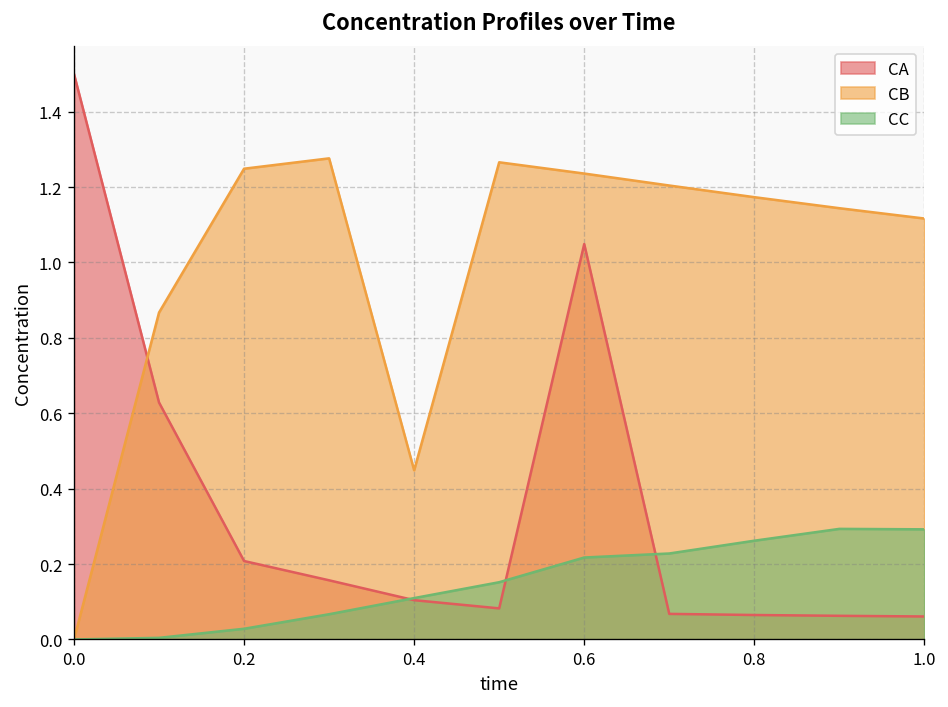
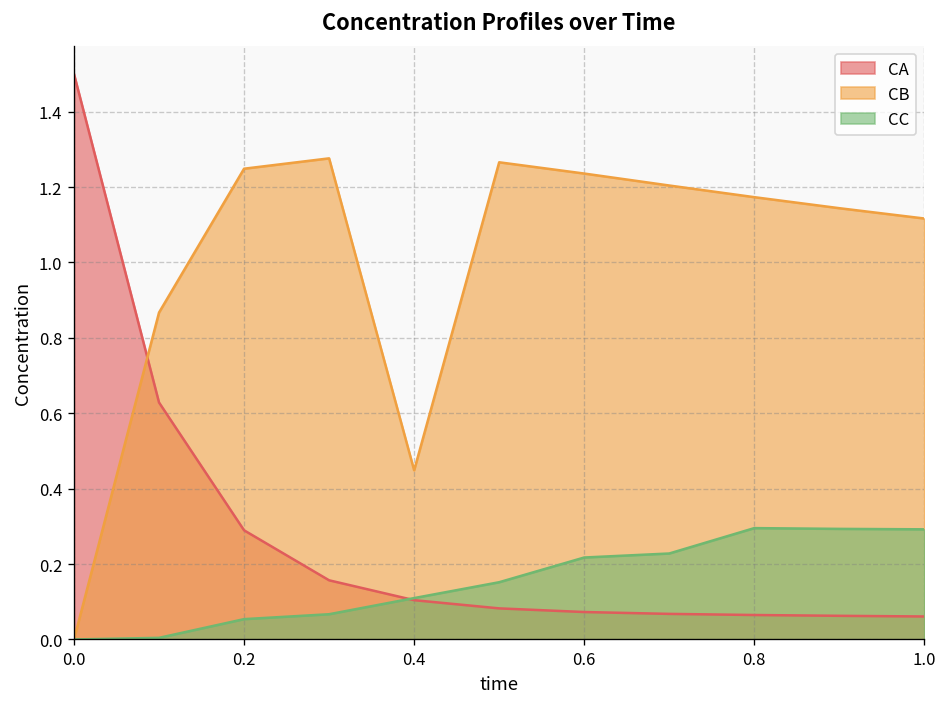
  {
    "CA": {
      "0.0": 1.50,
-     "0.2": 0.21,
-     "0.6": 1.05,
+     "0.2": 0.29,
+     "0.6": 0.07,
      "0.8": 0.06,
      "1.0": 0.06
    },
    "CB": {
      "0.2": 1.25,
      "0.4": 0.45,
      "0.6": 1.24,
      "0.8": 1.17,
      "1.0": 1.12
    },
    "CC": {
-     "0.2": 0.03,
+     "0.2": 0.05,
      "0.6": 0.22,
-     "0.8": 0.26,
+     "0.8": 0.30,
      "1.0": 0.29
    }
  }
